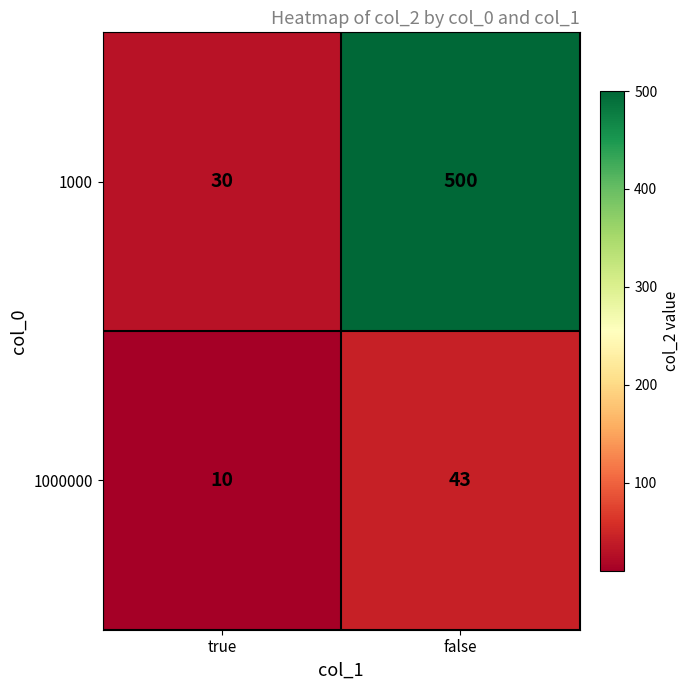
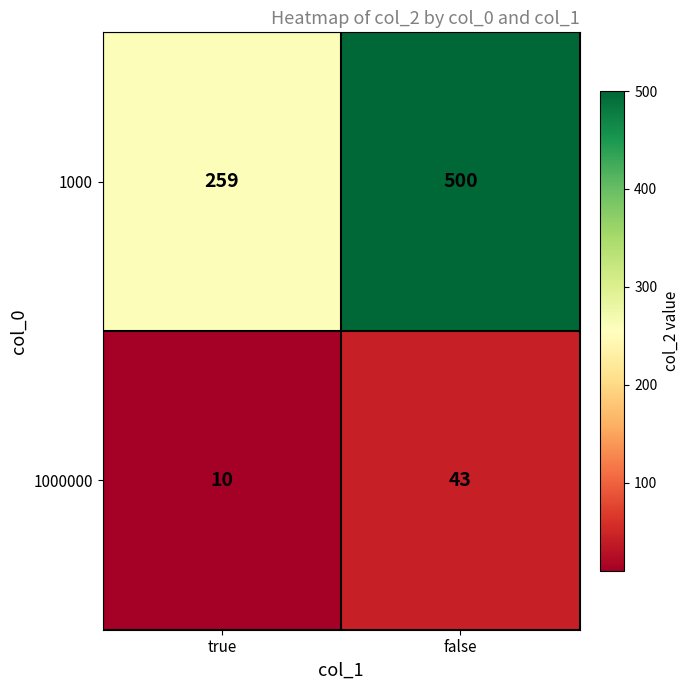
  {
    "1000": {
-     "true": 30,
+     "true": 259,
      "false": 500
    },
    "1000000": {
      "true": 10,
      "false": 43
    }
  }
